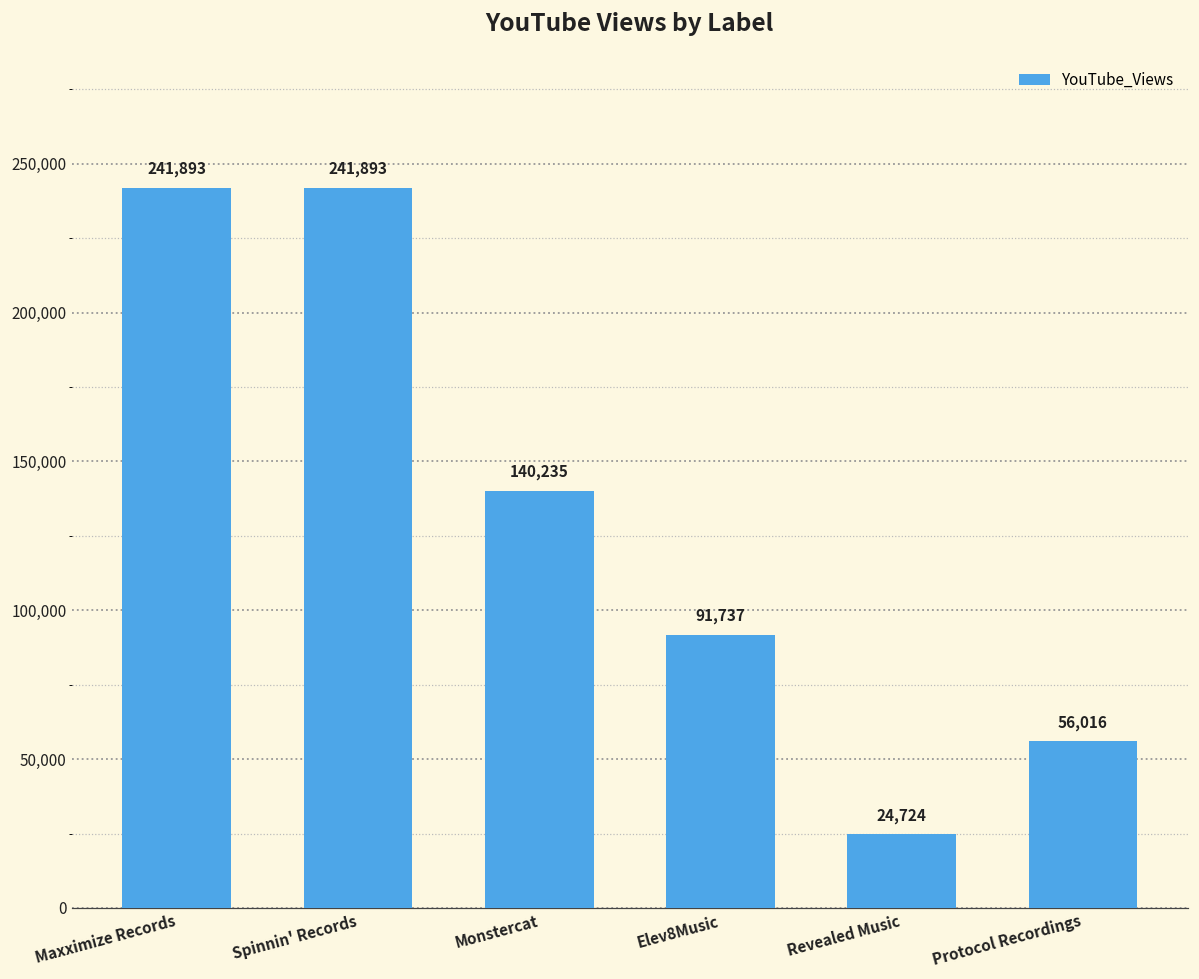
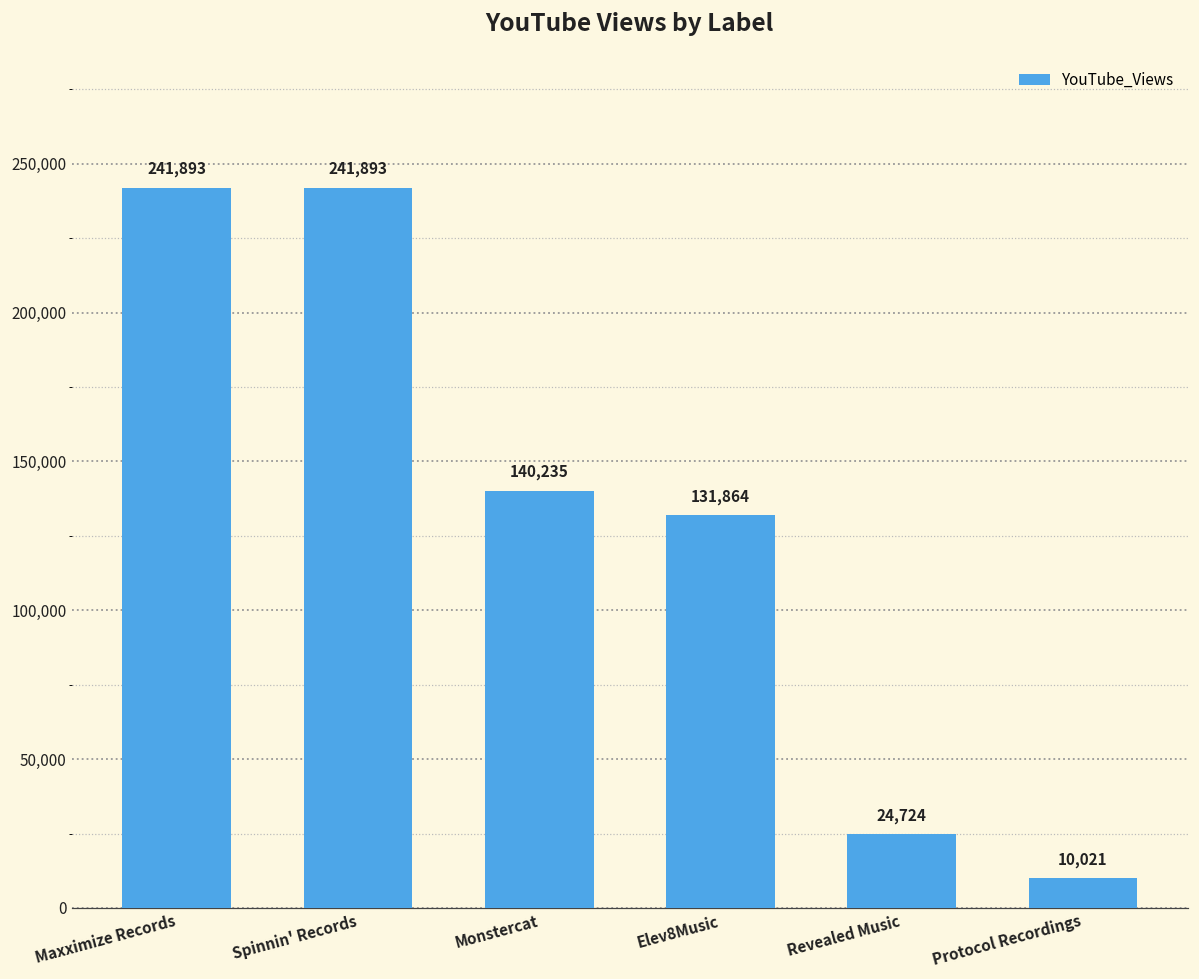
  {
    "Maxximize Records": "241,893",
    "Spinnin' Records": "241,893",
    "Monstercat": "140,235",
-   "Elev8Music": "91,737",
+   "Elev8Music": "131,864",
    "Revealed Music": "24,724",
-   "Protocol Recordings": "56,016"
+   "Protocol Recordings": "10,021"
  }
